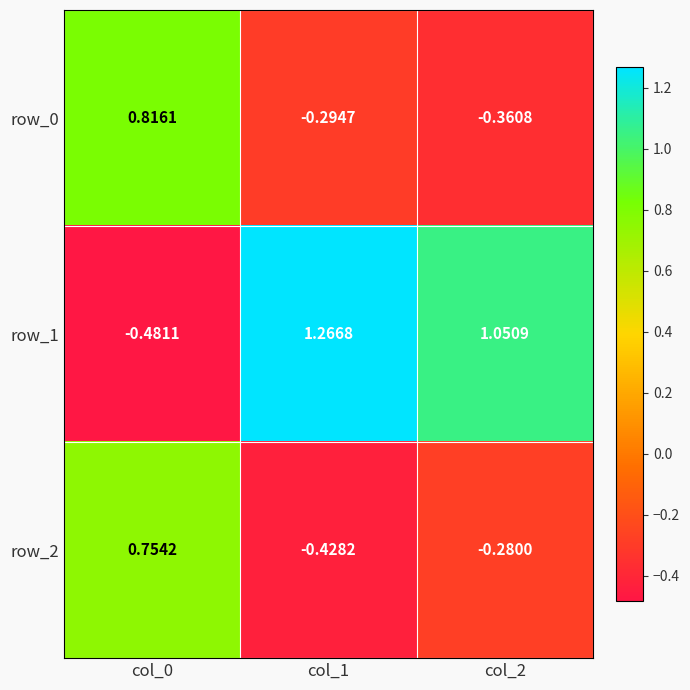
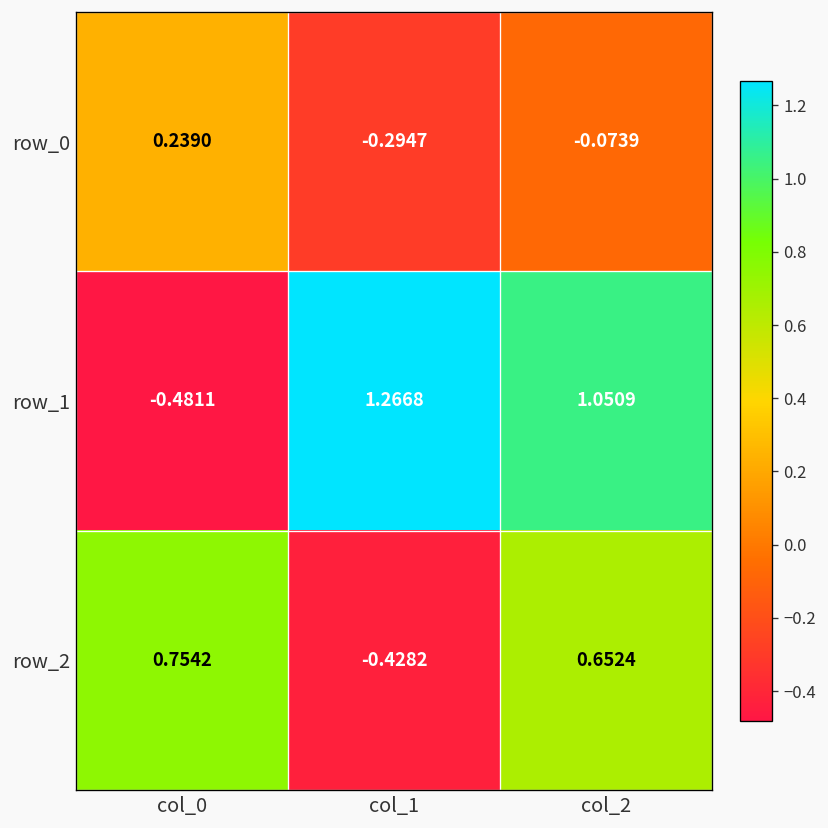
  {
    "row_0": {
-     "col_0": 0.8161,
+     "col_0": 0.2390,
      "col_1": -0.2947,
-     "col_2": -0.3608
+     "col_2": -0.0739
    },
    "row_1": {
      "col_0": -0.4811,
      "col_1": 1.2668,
      "col_2": 1.0509
    },
    "row_2": {
      "col_0": 0.7542,
      "col_1": -0.4282,
-     "col_2": -0.2800
+     "col_2": 0.6524
    }
  }
